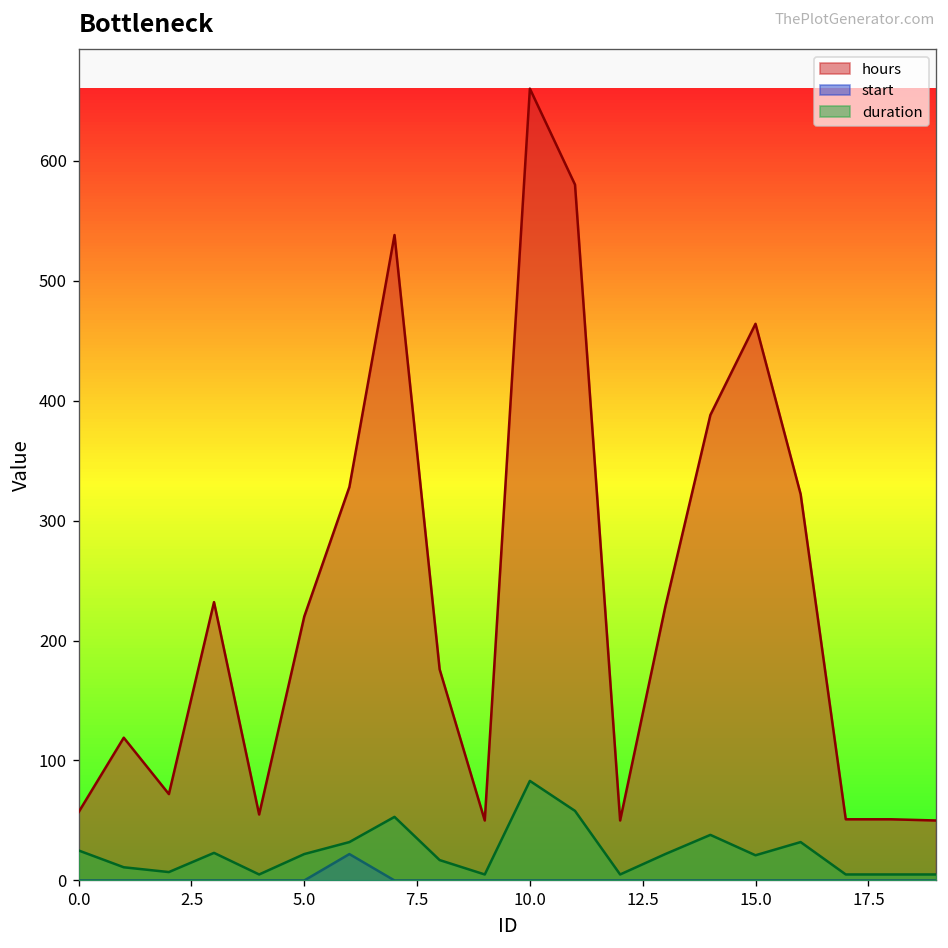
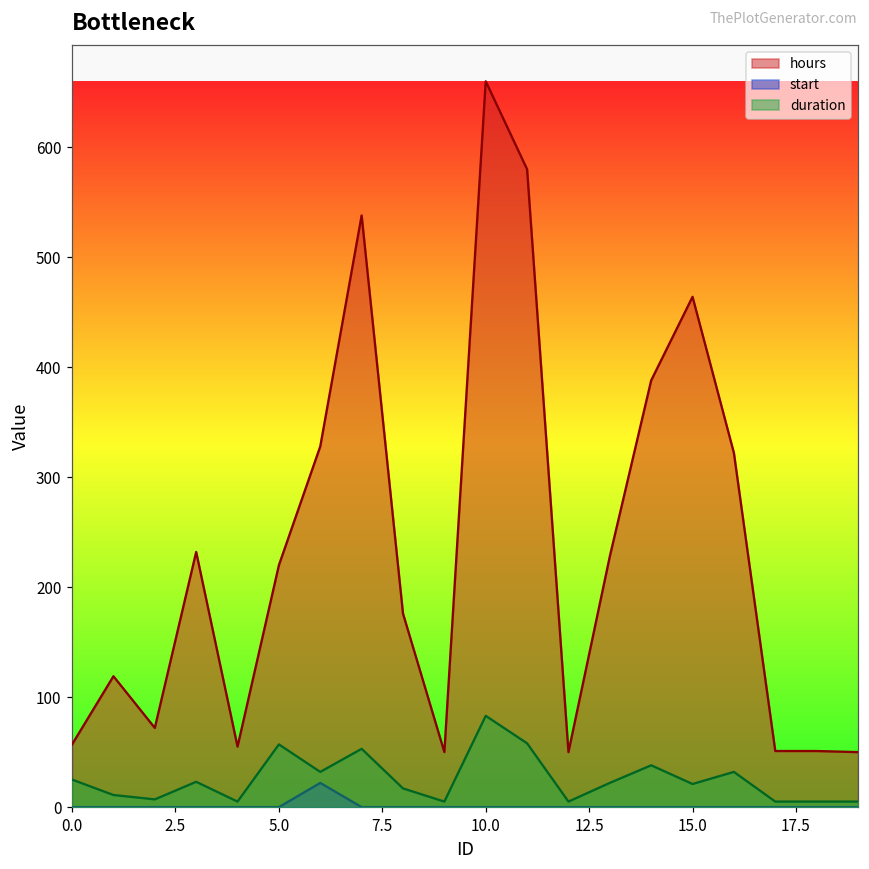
  {
    "hours": {
      "0.0": 60,
      "5.0": 220,
      "10.0": 660,
      "15.0": 460
    },
    "start": {
      "0.0": 0,
      "5.0": 0,
      "10.0": 0,
      "15.0": 0
    },
    "duration": {
      "0.0": 30,
-     "5.0": 20,
+     "5.0": 60,
      "10.0": 80,
      "15.0": 20
    }
  }
